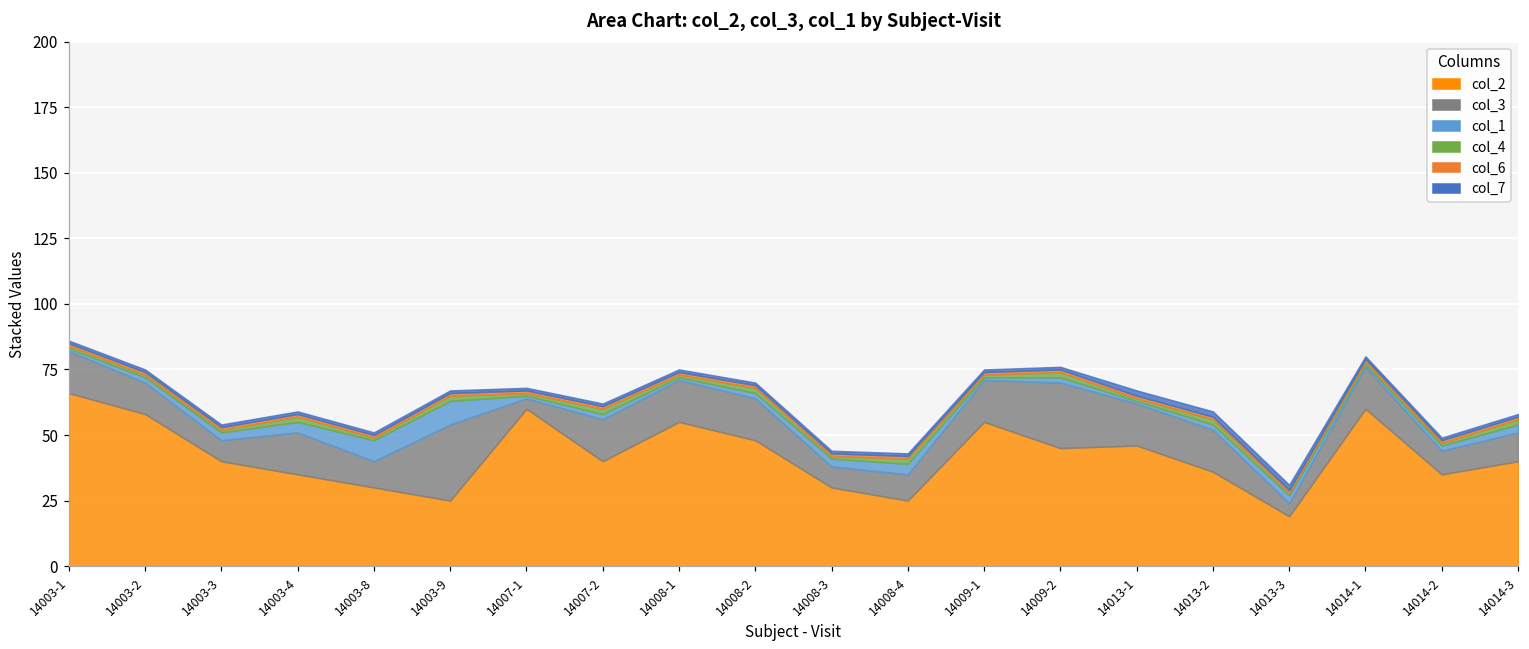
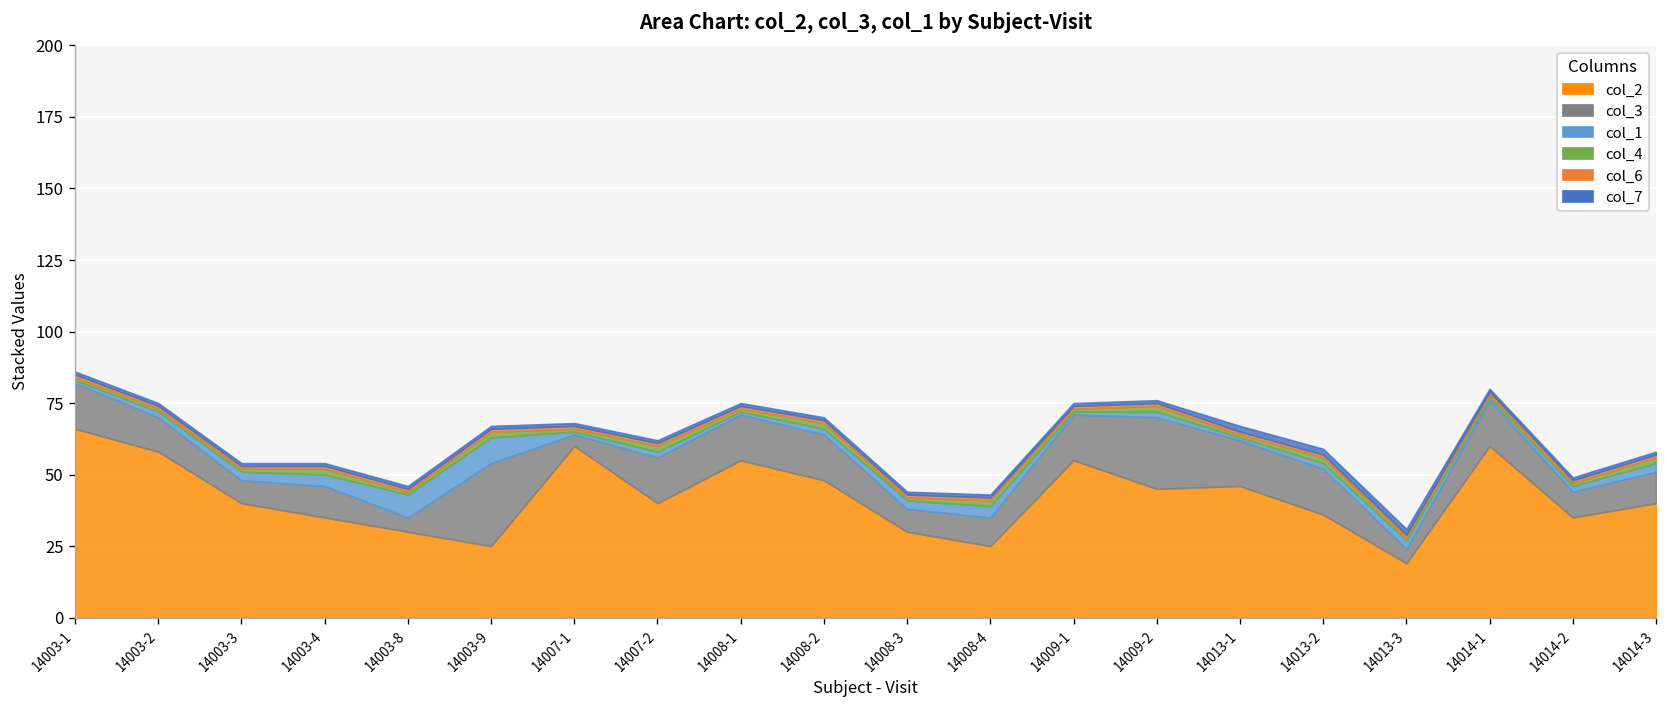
  {
    "col_3": {
      "14003-2": 12,
      "14003-3": 8,
-     "14003-4": 16,
-     "14003-8": 10,
+     "14003-4": 11,
+     "14003-8": 5,
      "14003-9": 29,
      "14007-2": 16,
      "14008-2": 16,
      "14008-3": 8,
      "14008-4": 10,
      "14009-2": 25,
      "14013-2": 16,
      "14013-3": 5,
      "14014-2": 9,
      "14014-3": 11
    }
  }
